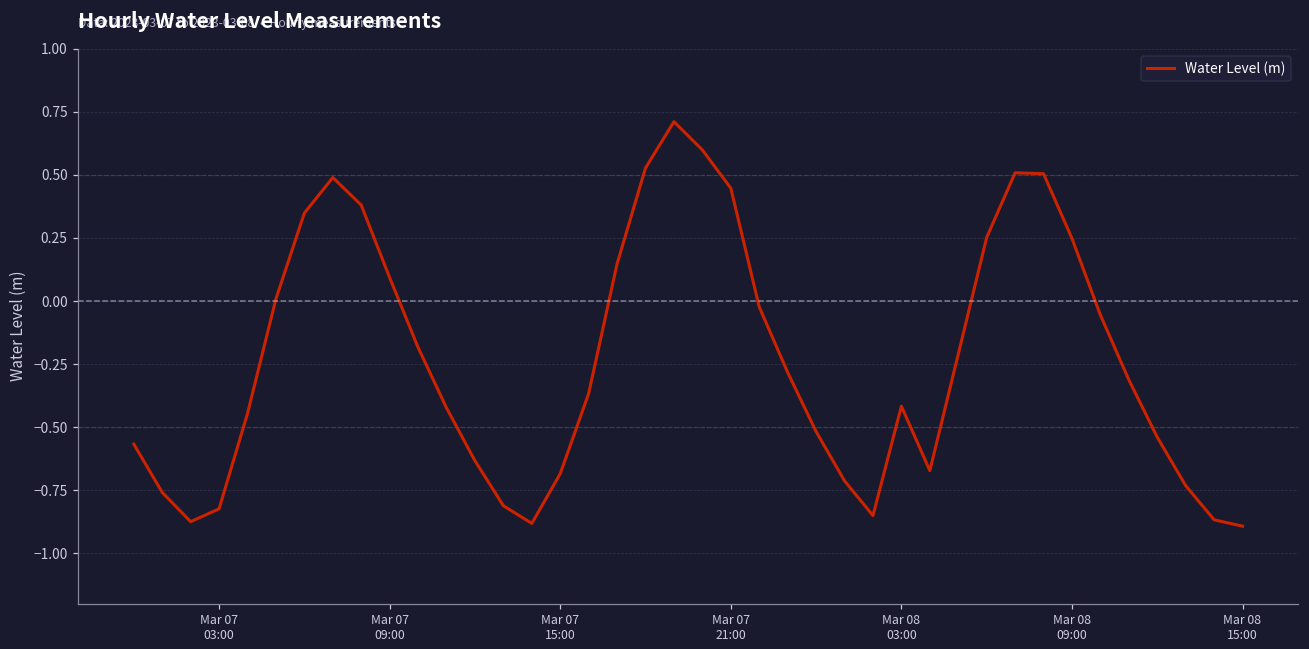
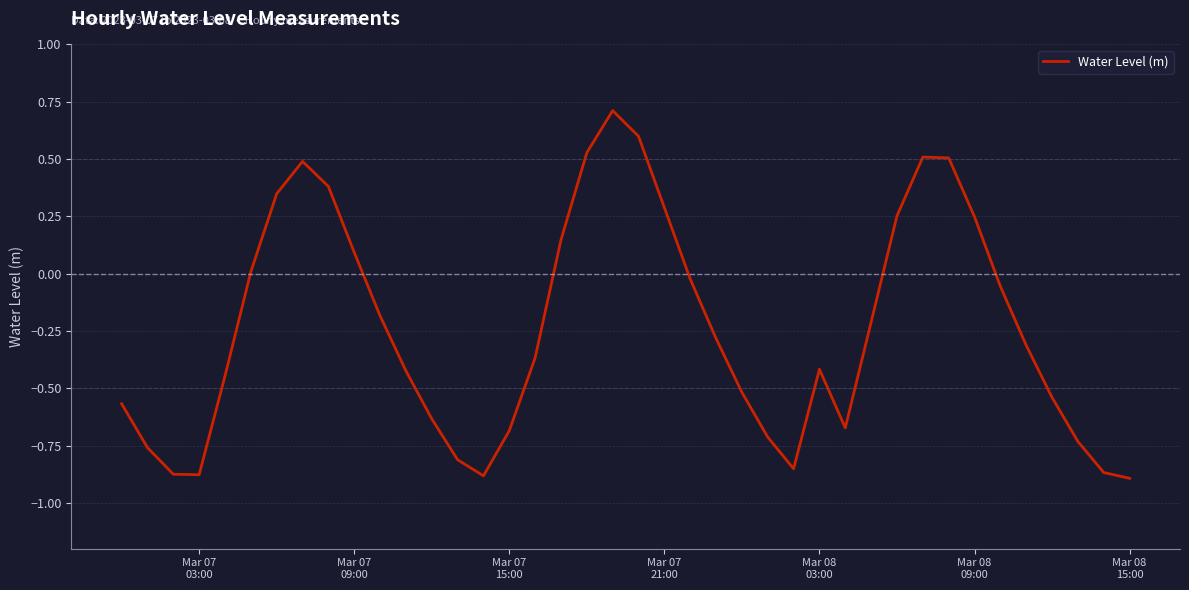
  {
-   "Mar 07 03:00": -0.82,
+   "Mar 07 03:00": -0.88,
    "Mar 07 09:00": 0.09,
    "Mar 07 15:00": -0.69,
-   "Mar 07 21:00": 0.45,
+   "Mar 07 21:00": 0.29,
    "Mar 08 03:00": -0.42,
    "Mar 08 09:00": 0.25,
    "Mar 08 15:00": -0.89
  }
